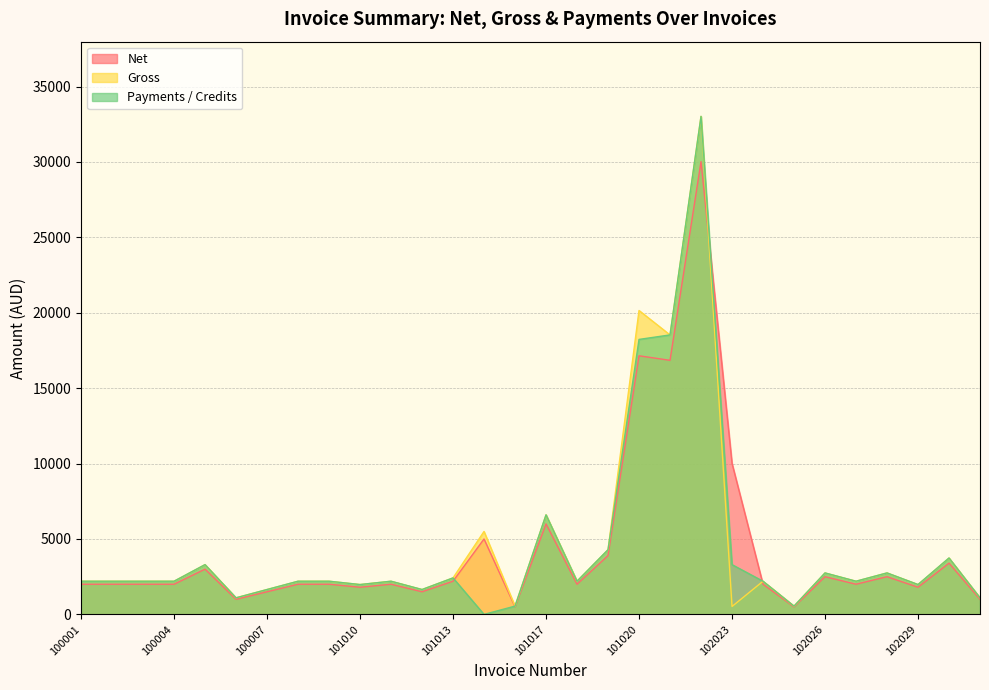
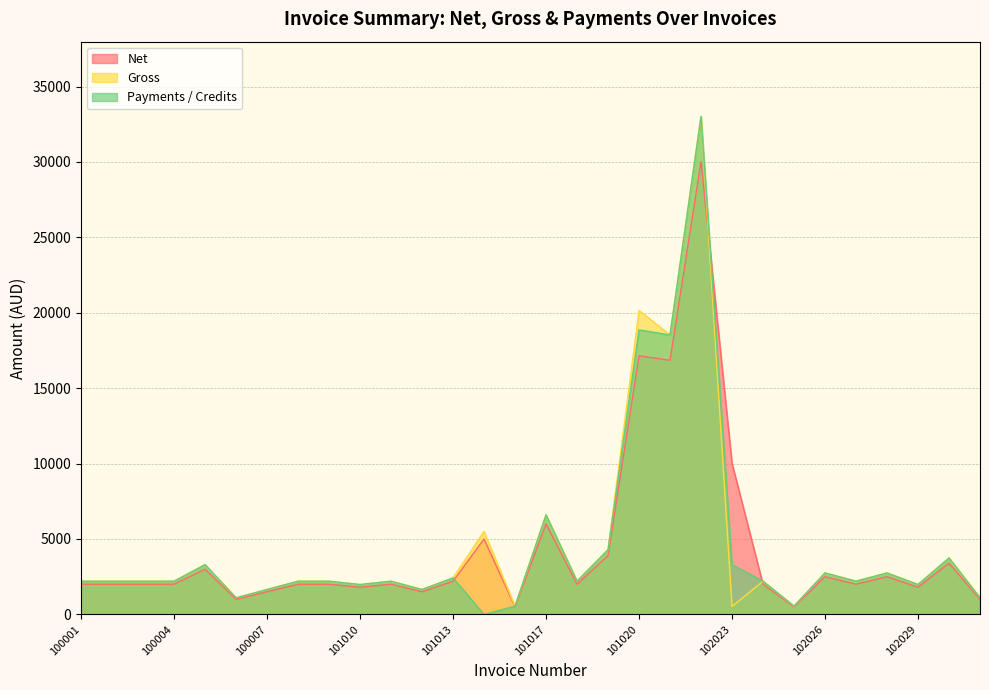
  {
    "Net": {
      "100001": 2000,
      "100004": 2000,
      "101010": 1800,
      "101013": 2200,
      "101017": 6000,
      "101020": 17100,
      "102023": 10000,
      "102026": 2500,
      "102029": 1800
    },
    "Gross": {
      "101020": 20200,
      "102023": 500
    },
    "Payments / Credits": {
-     "101020": 18200,
+     "101020": 18900,
      "102023": 3300
    }
  }
